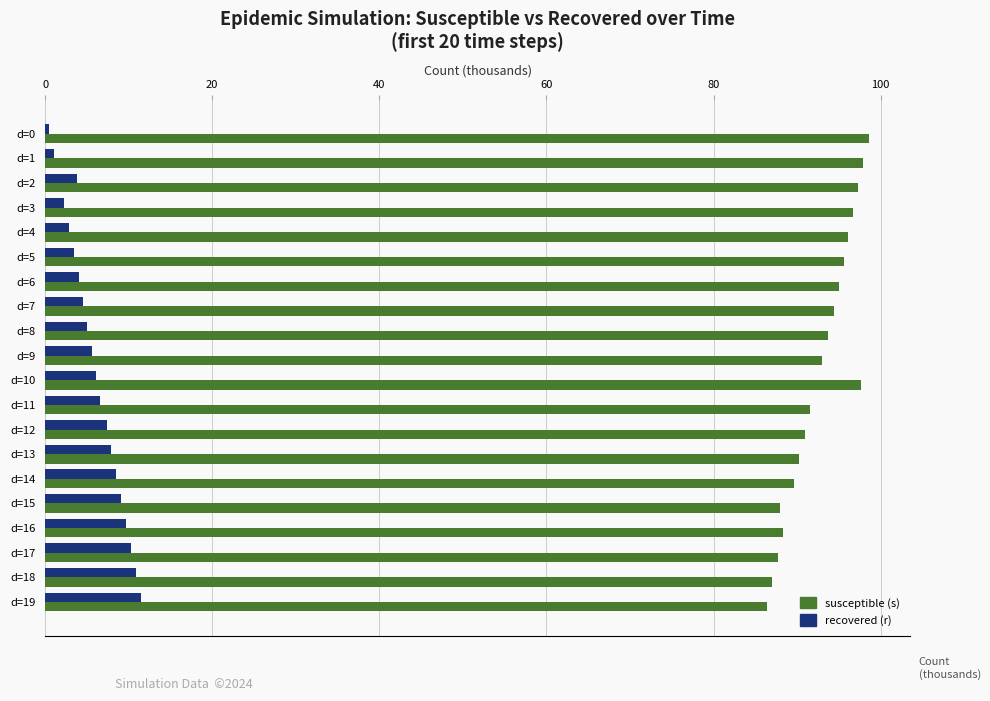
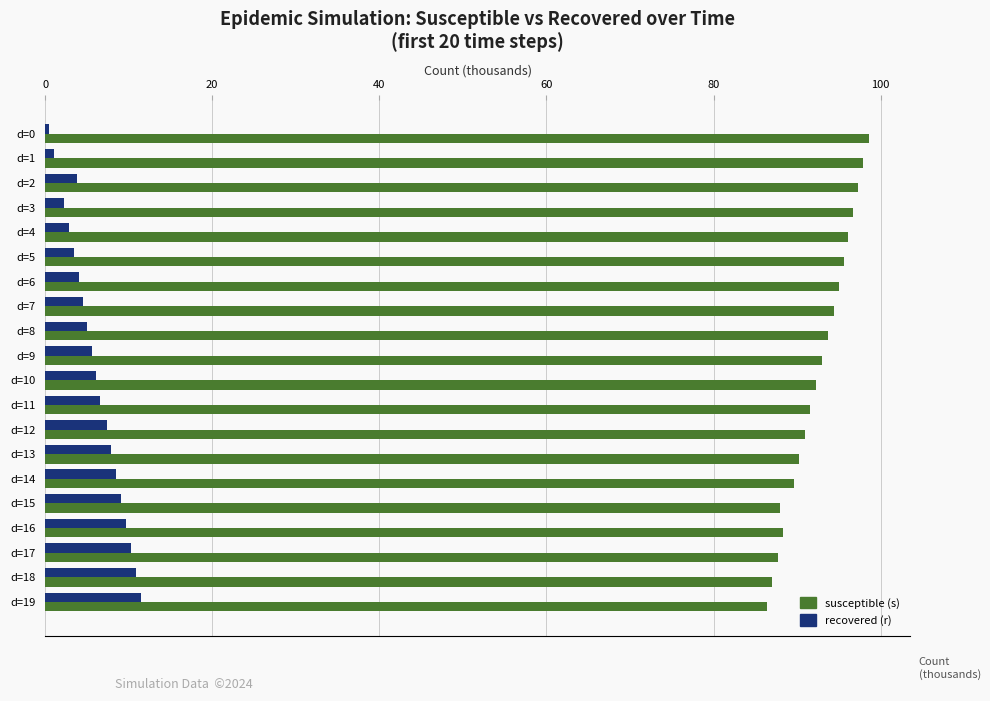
  {
    "susceptible (s)": {
      "d=0": 99,
      "d=1": 98,
      "d=2": 97,
      "d=3": 97,
      "d=4": 96,
      "d=5": 96,
      "d=6": 95,
      "d=7": 94,
      "d=8": 94,
      "d=9": 93,
-     "d=10": 98,
+     "d=10": 92,
      "d=11": 92,
      "d=12": 91,
      "d=13": 90,
      "d=14": 90,
      "d=15": 88,
      "d=16": 88,
      "d=17": 88,
      "d=18": 87,
      "d=19": 86
    },
    "recovered (r)": {
      "d=0": 0,
      "d=1": 1,
      "d=2": 4,
      "d=3": 2,
      "d=4": 3,
      "d=5": 3,
      "d=6": 4,
      "d=7": 5,
      "d=8": 5,
      "d=9": 6,
      "d=10": 6,
      "d=11": 7,
      "d=12": 7,
      "d=13": 8,
      "d=14": 9,
      "d=15": 9,
      "d=16": 10,
      "d=17": 10,
      "d=18": 11,
      "d=19": 11
    }
  }
